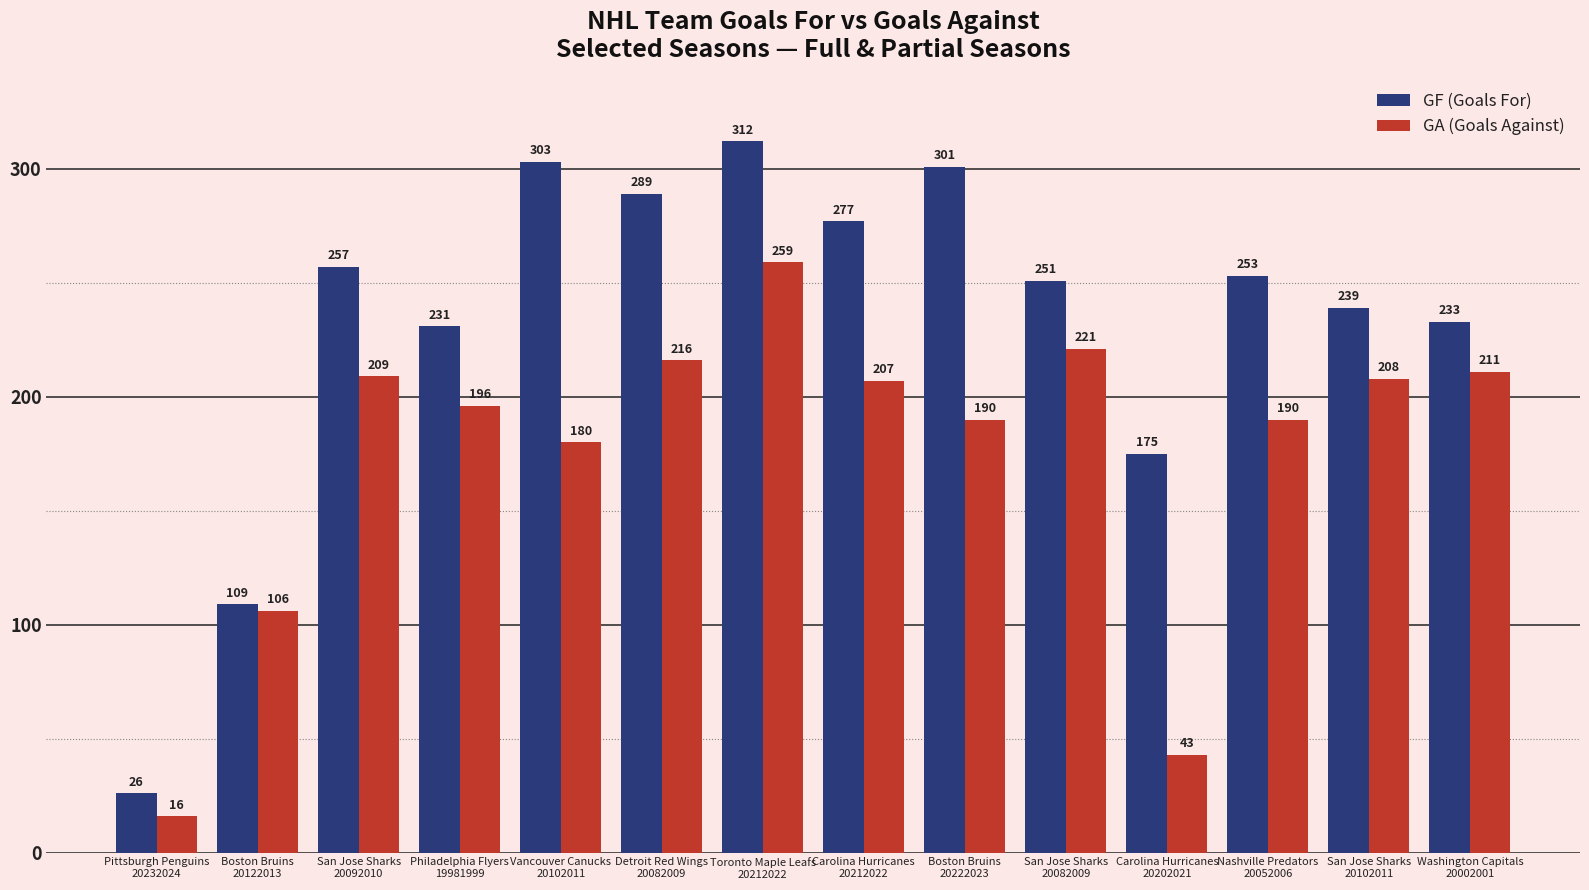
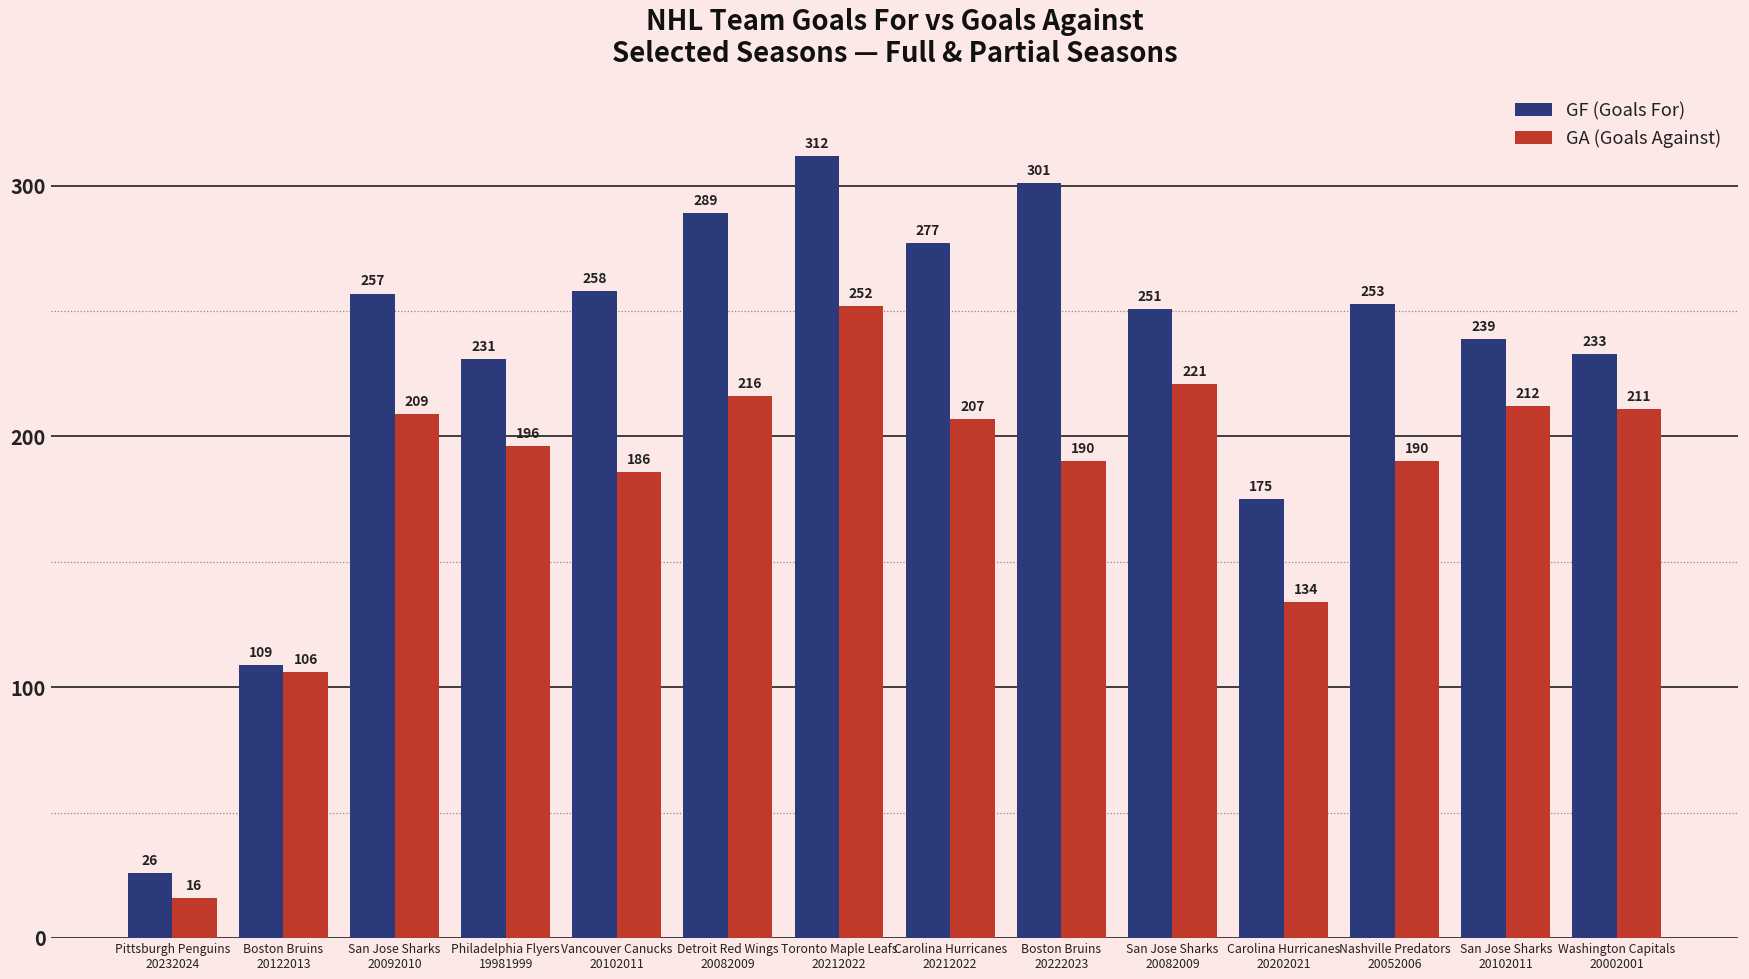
  {
    "GF (Goals For)": {
      "Pittsburgh Penguins 20232024": 26,
      "Boston Bruins 20122013": 109,
      "San Jose Sharks 20092010": 257,
      "Philadelphia Flyers 19981999": 231,
-     "Vancouver Canucks 20102011": 303,
+     "Vancouver Canucks 20102011": 258,
      "Detroit Red Wings 20082009": 289,
      "Toronto Maple Leafs 20212022": 312,
      "Carolina Hurricanes 20212022": 277,
      "Boston Bruins 20222023": 301,
      "San Jose Sharks 20082009": 251,
      "Carolina Hurricanes 20202021": 175,
      "Nashville Predators 20052006": 253,
      "San Jose Sharks 20102011": 239,
      "Washington Capitals 20002001": 233
    },
    "GA (Goals Against)": {
      "Pittsburgh Penguins 20232024": 16,
      "Boston Bruins 20122013": 106,
      "San Jose Sharks 20092010": 209,
      "Philadelphia Flyers 19981999": 196,
-     "Vancouver Canucks 20102011": 180,
+     "Vancouver Canucks 20102011": 186,
      "Detroit Red Wings 20082009": 216,
-     "Toronto Maple Leafs 20212022": 259,
+     "Toronto Maple Leafs 20212022": 252,
      "Carolina Hurricanes 20212022": 207,
      "Boston Bruins 20222023": 190,
      "San Jose Sharks 20082009": 221,
-     "Carolina Hurricanes 20202021": 43,
+     "Carolina Hurricanes 20202021": 134,
      "Nashville Predators 20052006": 190,
-     "San Jose Sharks 20102011": 208,
+     "San Jose Sharks 20102011": 212,
      "Washington Capitals 20002001": 211
    }
  }
